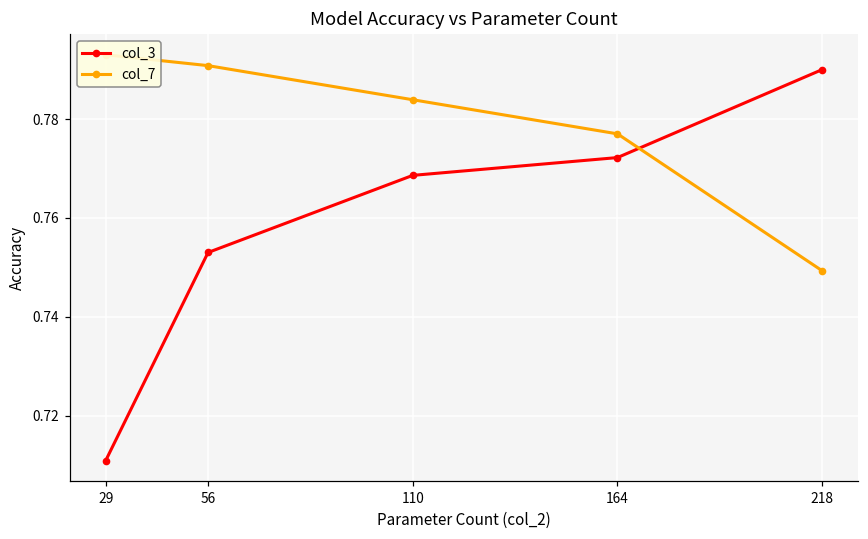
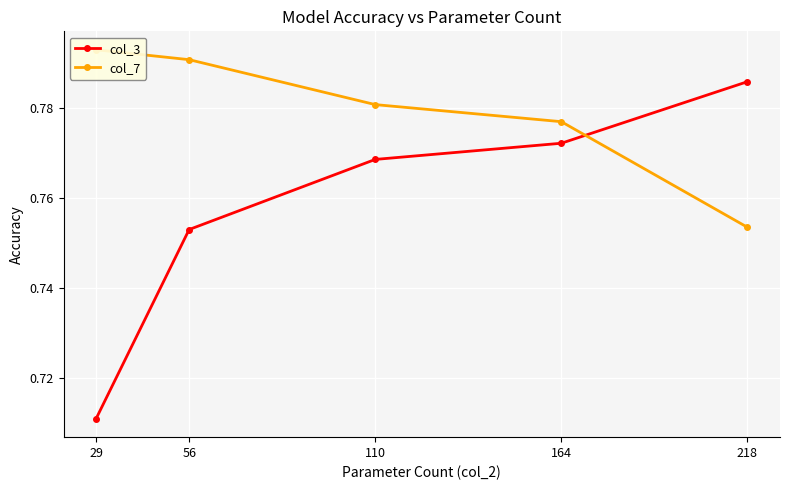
  {
    "col_3": {
      "29": 0.711,
      "56": 0.753,
      "110": 0.769,
      "164": 0.772,
-     "218": 0.790
+     "218": 0.786
    },
    "col_7": {
      "56": 0.791,
-     "110": 0.784,
+     "110": 0.781,
      "164": 0.777,
-     "218": 0.749
+     "218": 0.754
    }
  }
